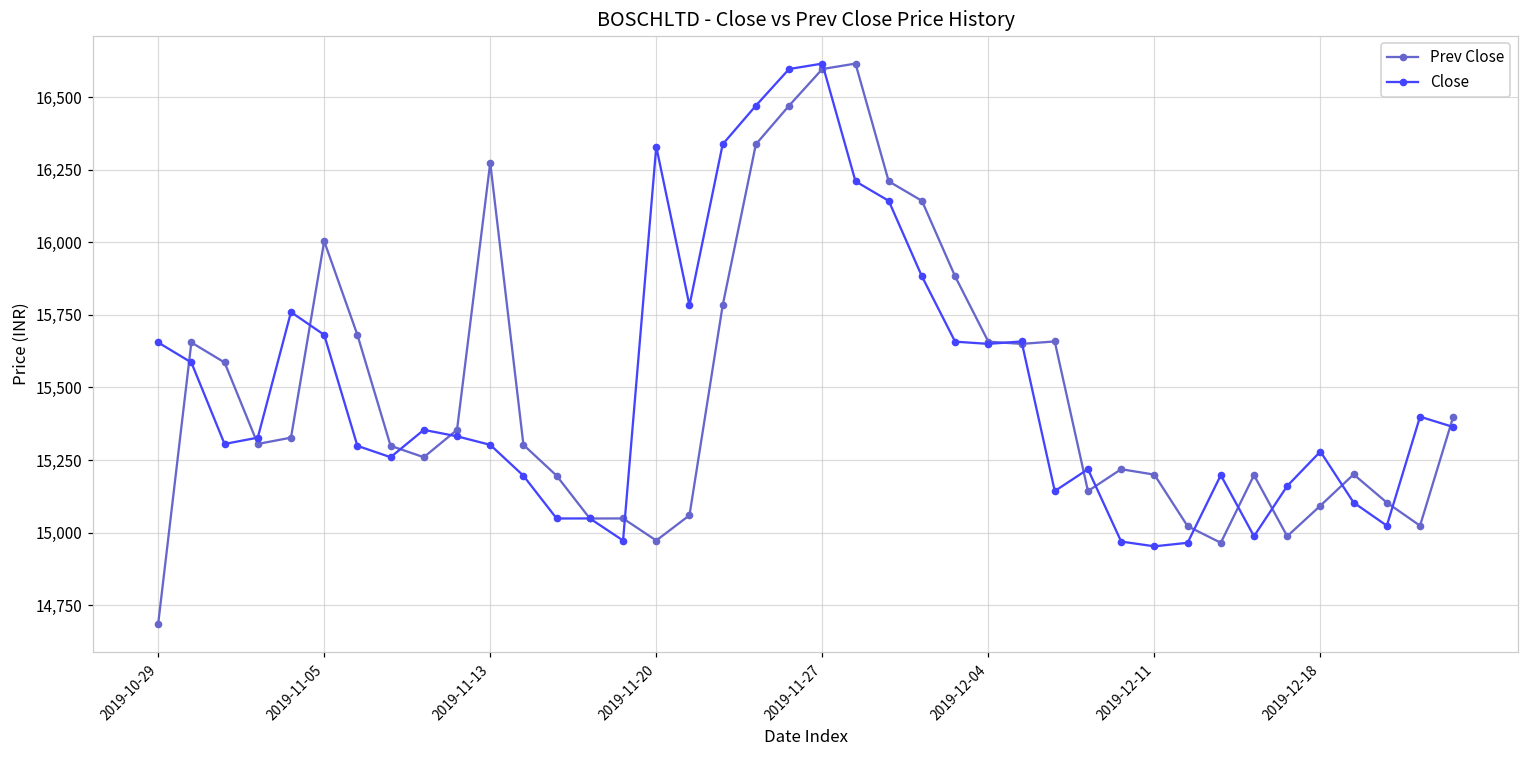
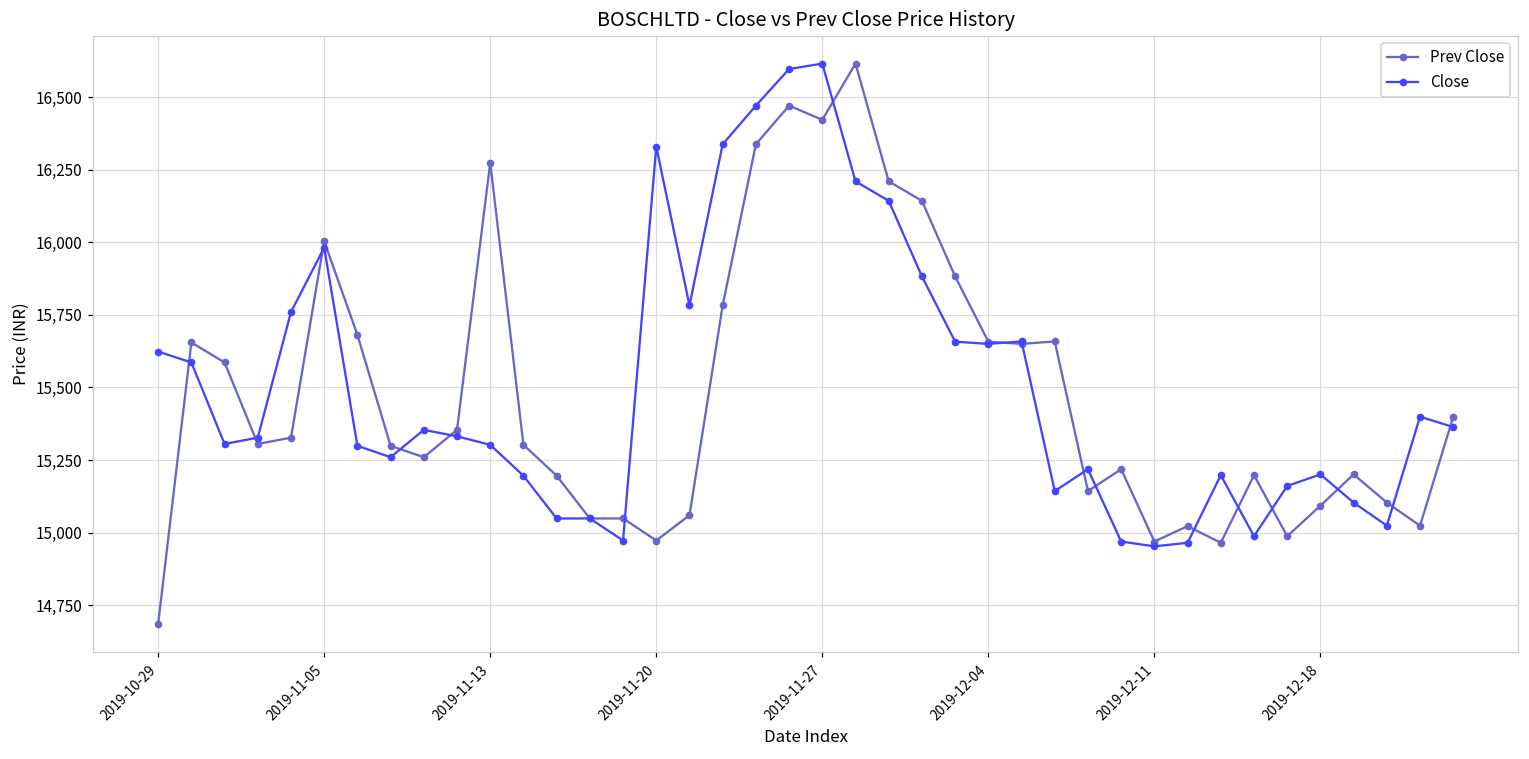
  {
    "Prev Close": {
      "2019-10-29": "14,690",
      "2019-11-05": "16,000",
      "2019-11-13": "16,270",
      "2019-11-20": "14,970",
-     "2019-11-27": "16,600",
-     "2019-12-11": "15,200",
+     "2019-11-27": "16,420",
+     "2019-12-11": "14,970",
      "2019-12-18": "15,090"
    },
    "Close": {
-     "2019-10-29": "15,650",
-     "2019-11-05": "15,680",
+     "2019-10-29": "15,620",
+     "2019-11-05": "15,980",
      "2019-11-13": "15,300",
      "2019-11-20": "16,330",
      "2019-11-27": "16,620",
      "2019-12-11": "14,950",
-     "2019-12-18": "15,280"
+     "2019-12-18": "15,200"
    }
  }
